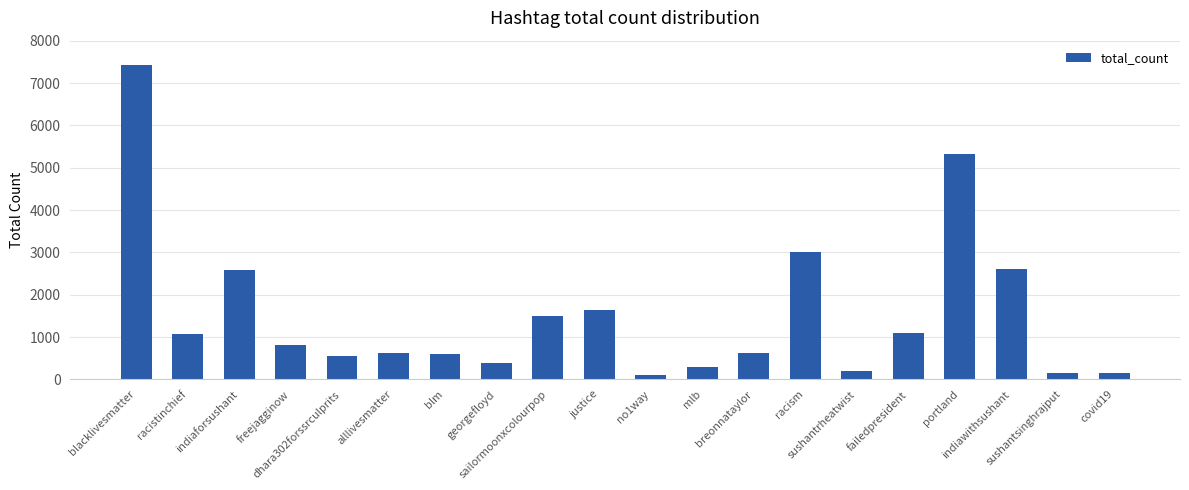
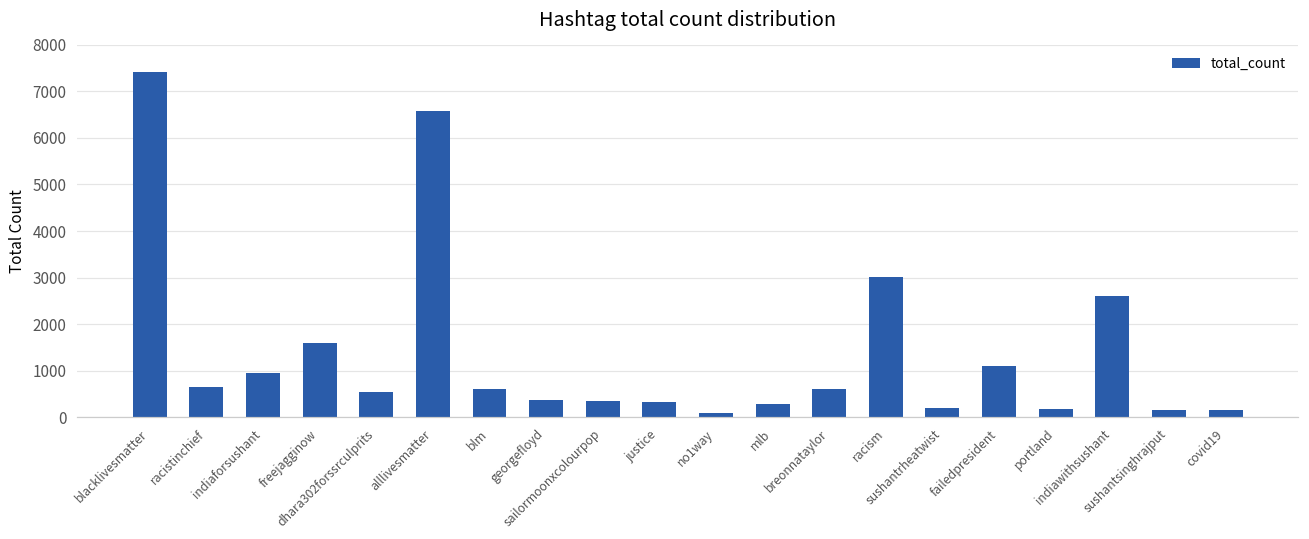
  {
    "blacklivesmatter": 7400,
-   "racistinchief": 1100,
-   "indiaforsushant": 2600,
-   "freejagginow": 800,
+   "racistinchief": 700,
+   "indiaforsushant": 900,
+   "freejagginow": 1600,
    "dhara302forssrculprits": 500,
-   "alllivesmatter": 600,
+   "alllivesmatter": 6600,
    "blm": 600,
    "georgefloyd": 400,
-   "sailormoonxcolourpop": 1500,
-   "justice": 1600,
+   "sailormoonxcolourpop": 300,
+   "justice": 300,
    "no1way": 100,
    "mlb": 300,
    "breonnataylor": 600,
    "racism": 3000,
    "sushantrheatwist": 200,
    "failedpresident": 1100,
-   "portland": 5300,
+   "portland": 200,
    "indiawithsushant": 2600,
    "sushantsinghrajput": 200,
    "covid19": 200
  }
